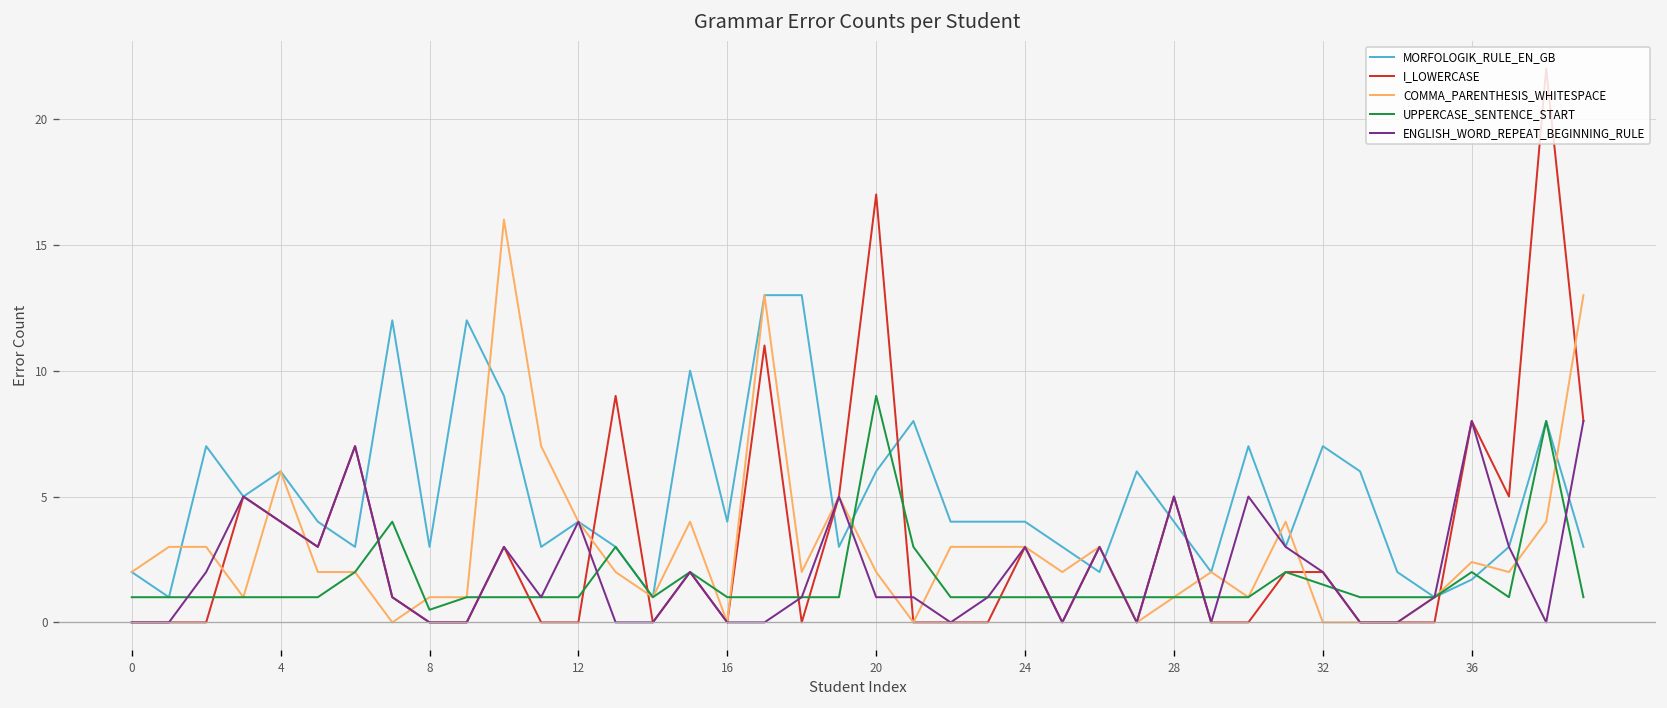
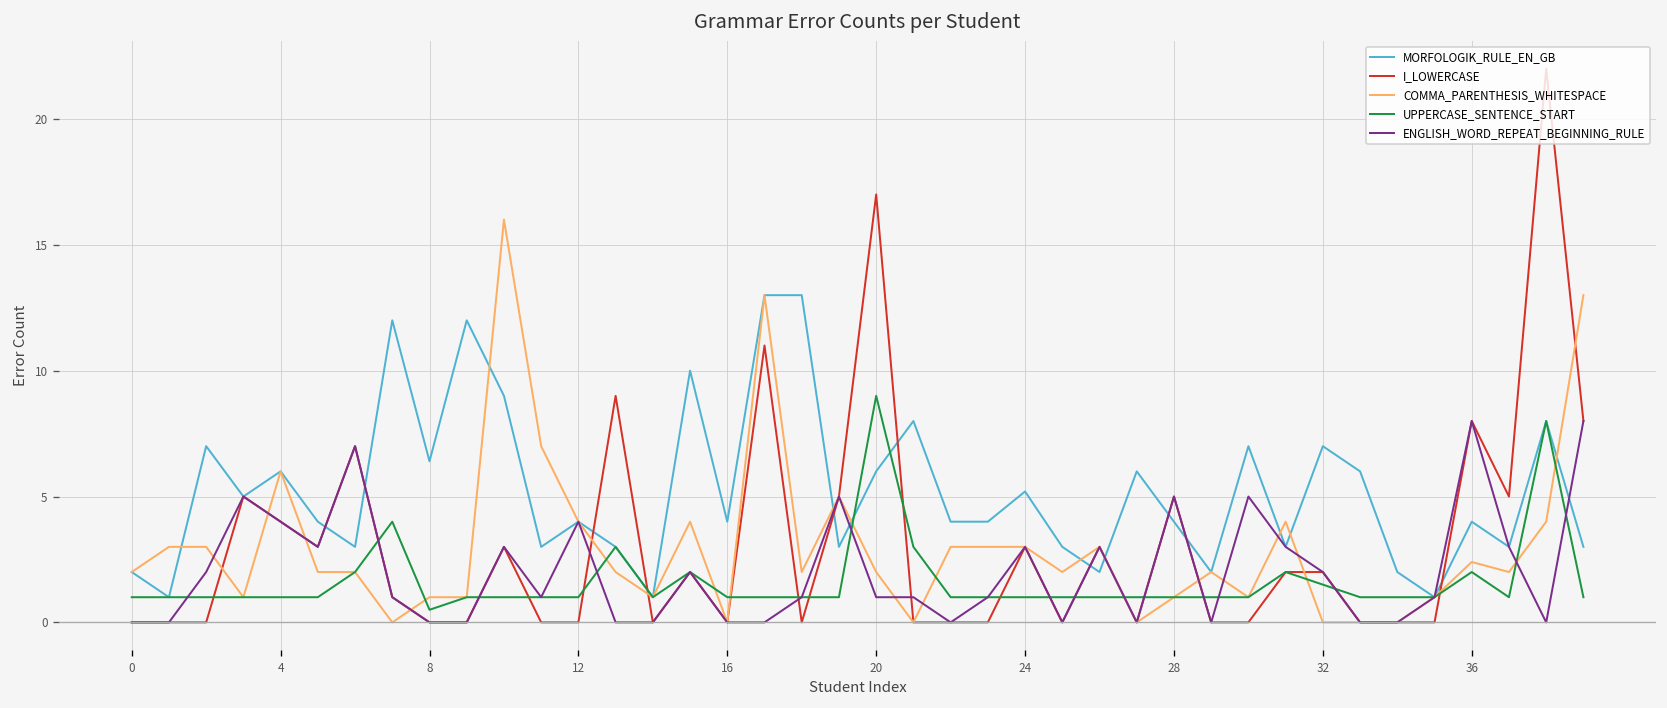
  {
    "MORFOLOGIK_RULE_EN_GB": {
-     "8": 3.0,
+     "8": 6.4,
      "16": 4.0,
      "20": 6.0,
-     "24": 4.0,
+     "24": 5.2,
      "28": 4.0,
      "32": 7.0,
-     "36": 1.7
+     "36": 4.0
    },
    "I_LOWERCASE": {
      "12": 0.0,
      "20": 17.0
    },
    "COMMA_PARENTHESIS_WHITESPACE": {
      "8": 1.0,
      "20": 2.0,
      "32": 0.0,
      "36": 2.4
    },
    "UPPERCASE_SENTENCE_START": {
      "0": 1.0,
      "4": 1.0,
      "8": 0.5,
      "12": 1.0,
      "16": 1.0,
      "20": 9.0,
      "24": 1.0,
      "32": 1.5,
      "36": 2.0
    },
    "ENGLISH_WORD_REPEAT_BEGINNING_RULE": {
      "20": 1.0
    }
  }
